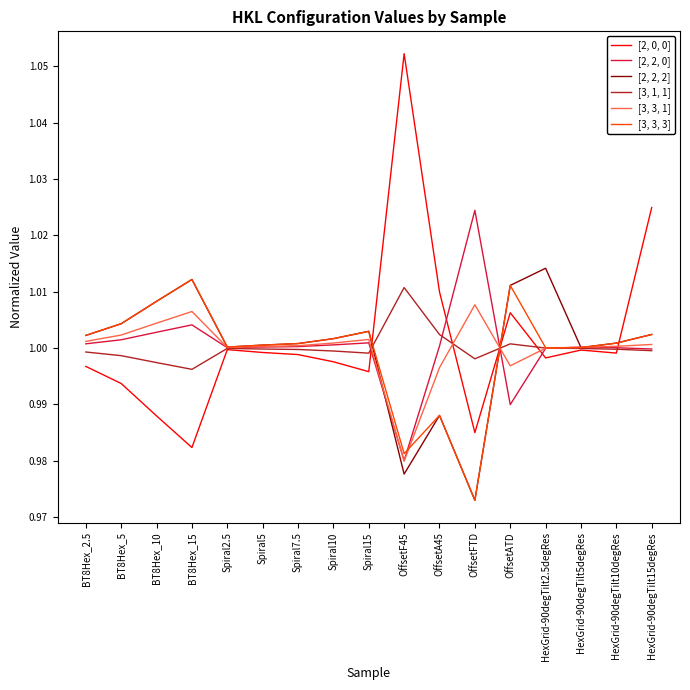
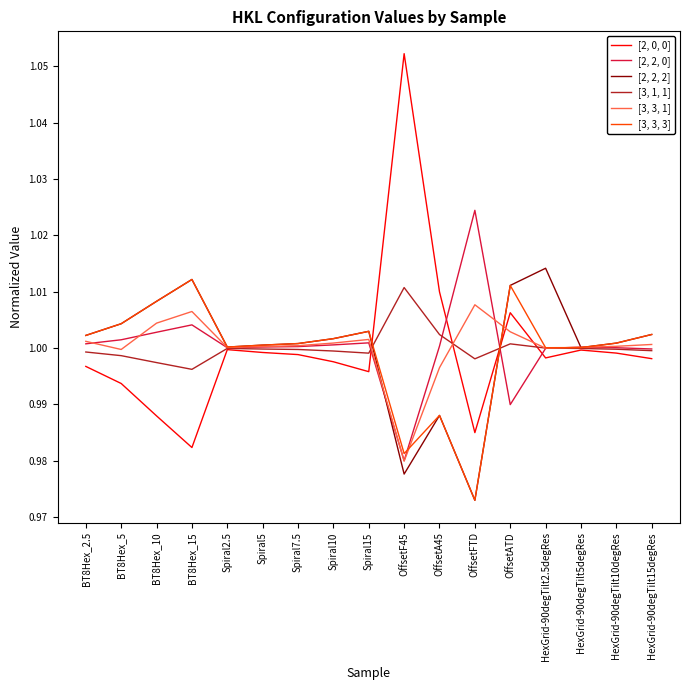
  {
    "[2, 0, 0]": {
      "BT8Hex_2.5": 0.997,
      "BT8Hex_5": 0.994,
      "BT8Hex_10": 0.988,
      "BT8Hex_15": 0.982,
      "Spiral5": 0.999,
      "Spiral7.5": 0.999,
      "Spiral10": 0.998,
      "Spiral15": 0.996,
      "OffsetF45": 1.052,
      "OffsetA45": 1.010,
      "OffsetFTD": 0.985,
      "OffsetATD": 1.006,
      "HexGrid-90degTilt2.5degRes": 0.998,
      "HexGrid-90degTilt10degRes": 0.999,
-     "HexGrid-90degTilt15degRes": 1.025
+     "HexGrid-90degTilt15degRes": 0.998
    },
    "[2, 2, 2]": {
      "OffsetF45": 0.978,
      "HexGrid-90degTilt2.5degRes": 1.014
    },
    "[3, 3, 1]": {
-     "BT8Hex_5": 1.002,
+     "BT8Hex_5": 1.000,
      "BT8Hex_10": 1.004,
      "BT8Hex_15": 1.006,
      "Spiral15": 1.002,
      "OffsetA45": 0.997,
      "OffsetFTD": 1.008,
-     "OffsetATD": 0.997,
+     "OffsetATD": 1.003,
      "HexGrid-90degTilt15degRes": 1.001
    },
    "[3, 3, 3]": {
      "OffsetF45": 0.981
    }
  }
